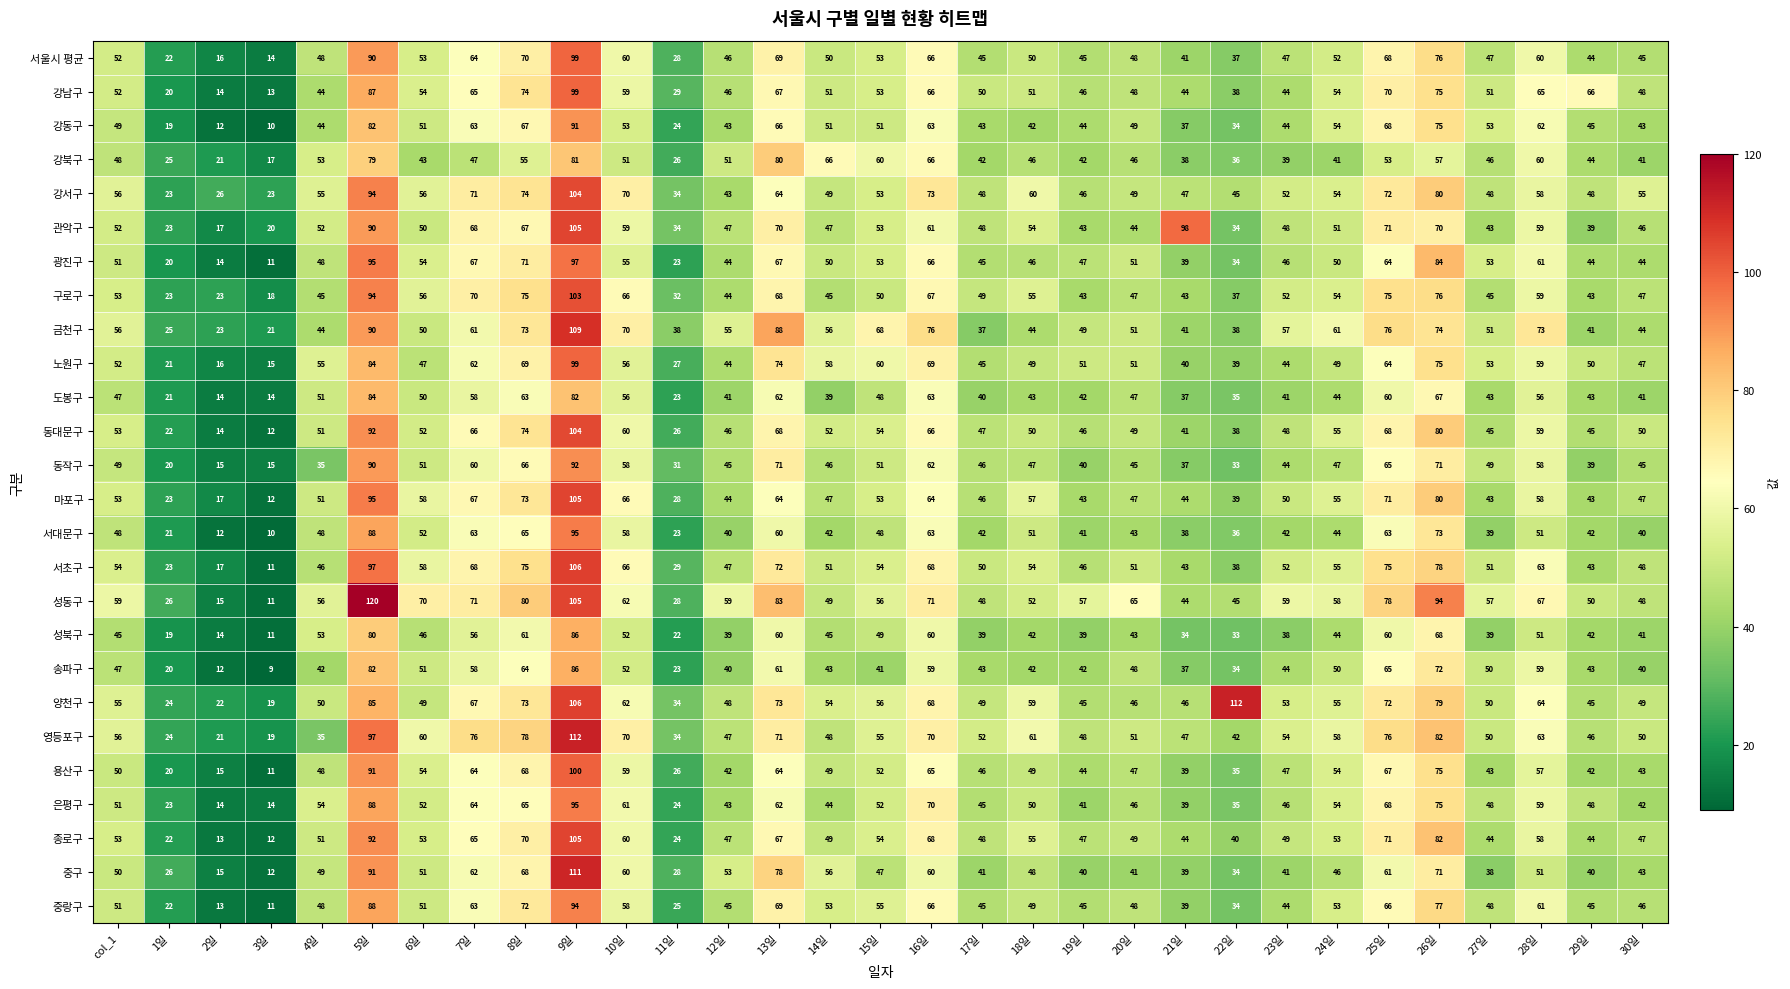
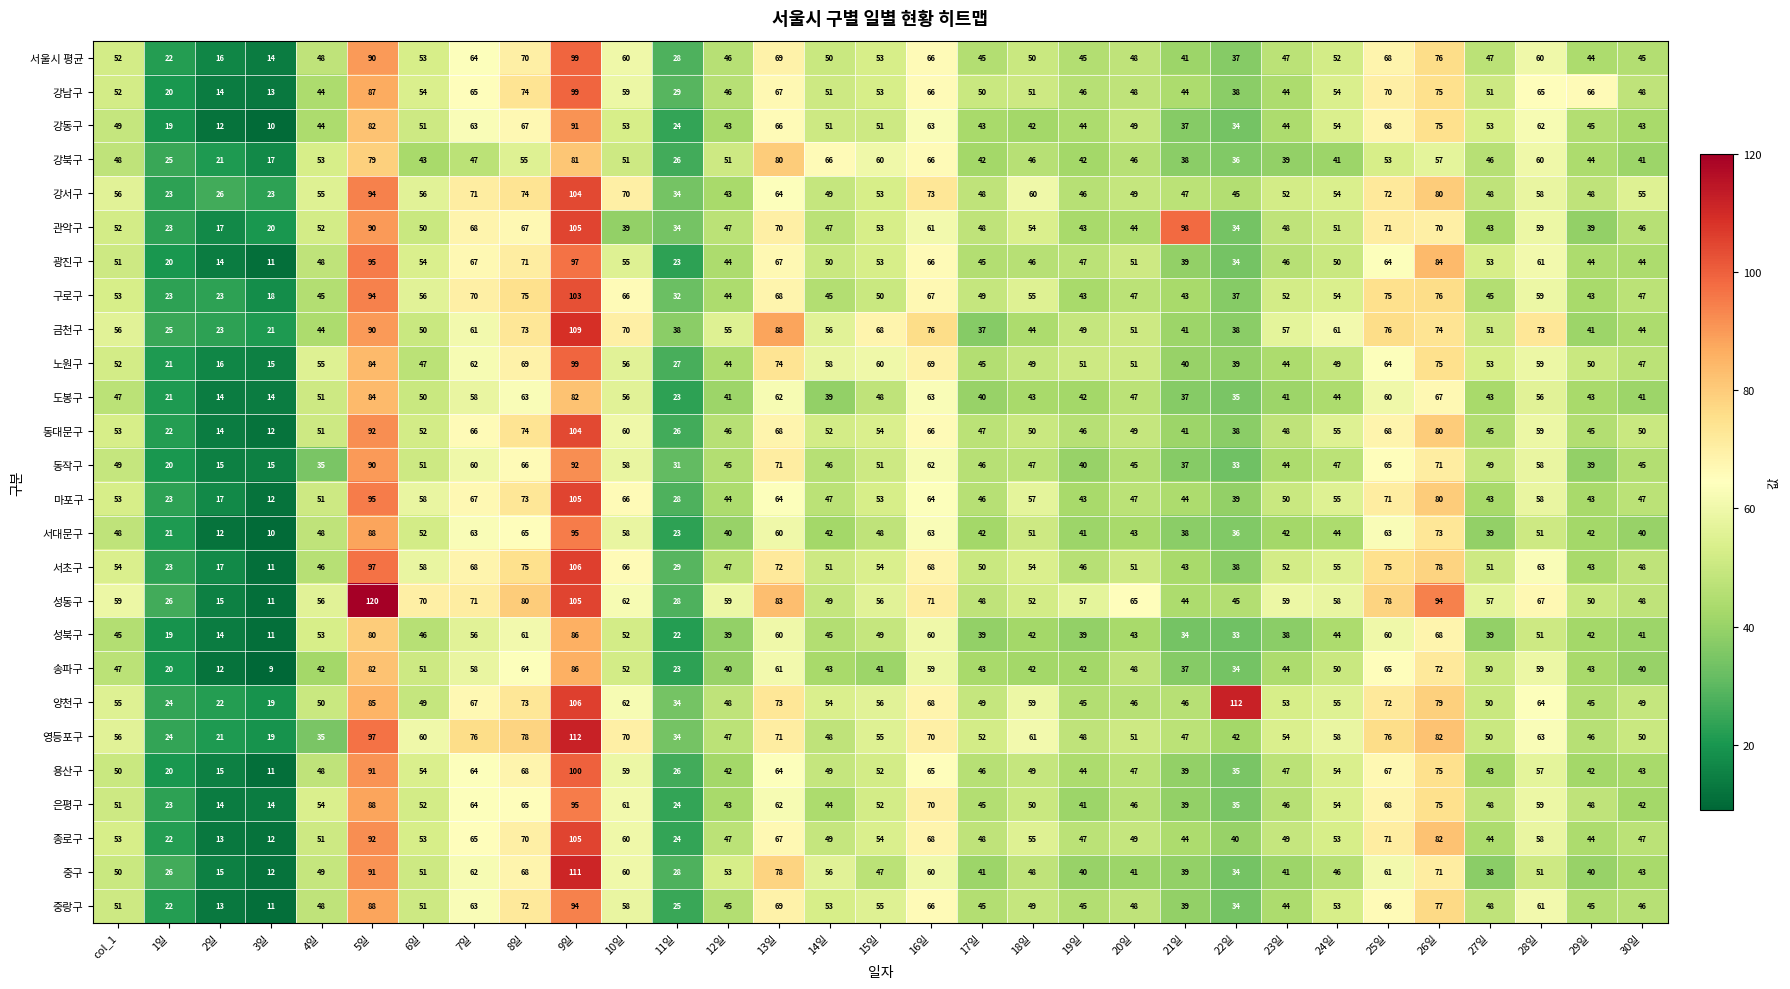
  {
    "관악구": {
      "col_1": 52,
      "1일": 23,
      "2일": 17,
      "3일": 20,
      "4일": 52,
      "5일": 90,
      "6일": 50,
      "7일": 68,
      "8일": 67,
      "9일": 105,
-     "10일": 59,
+     "10일": 39,
      "11일": 34,
      "12일": 47,
      "13일": 70,
      "14일": 47,
      "15일": 53,
      "16일": 61,
      "17일": 48,
      "18일": 54,
      "19일": 43,
      "20일": 44,
      "21일": 98,
      "22일": 34,
      "23일": 48,
      "24일": 51,
      "25일": 71,
      "26일": 70,
      "27일": 43,
      "28일": 59,
      "29일": 39,
      "30일": 46
    }
  }
